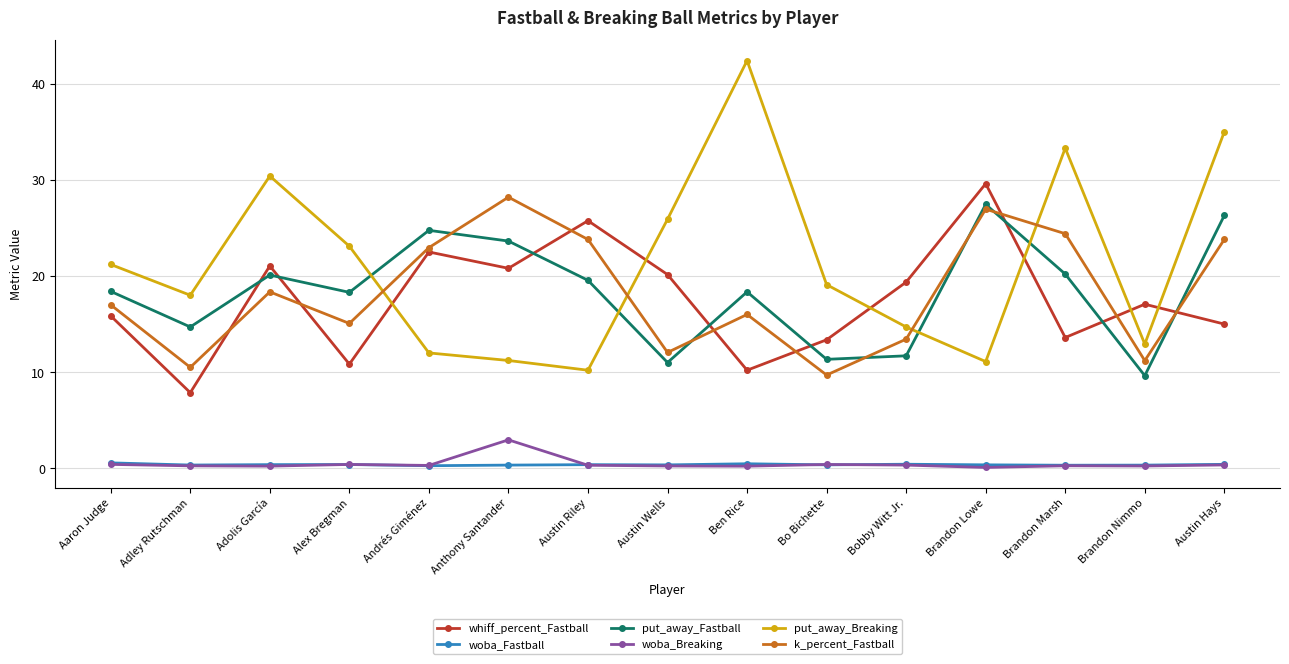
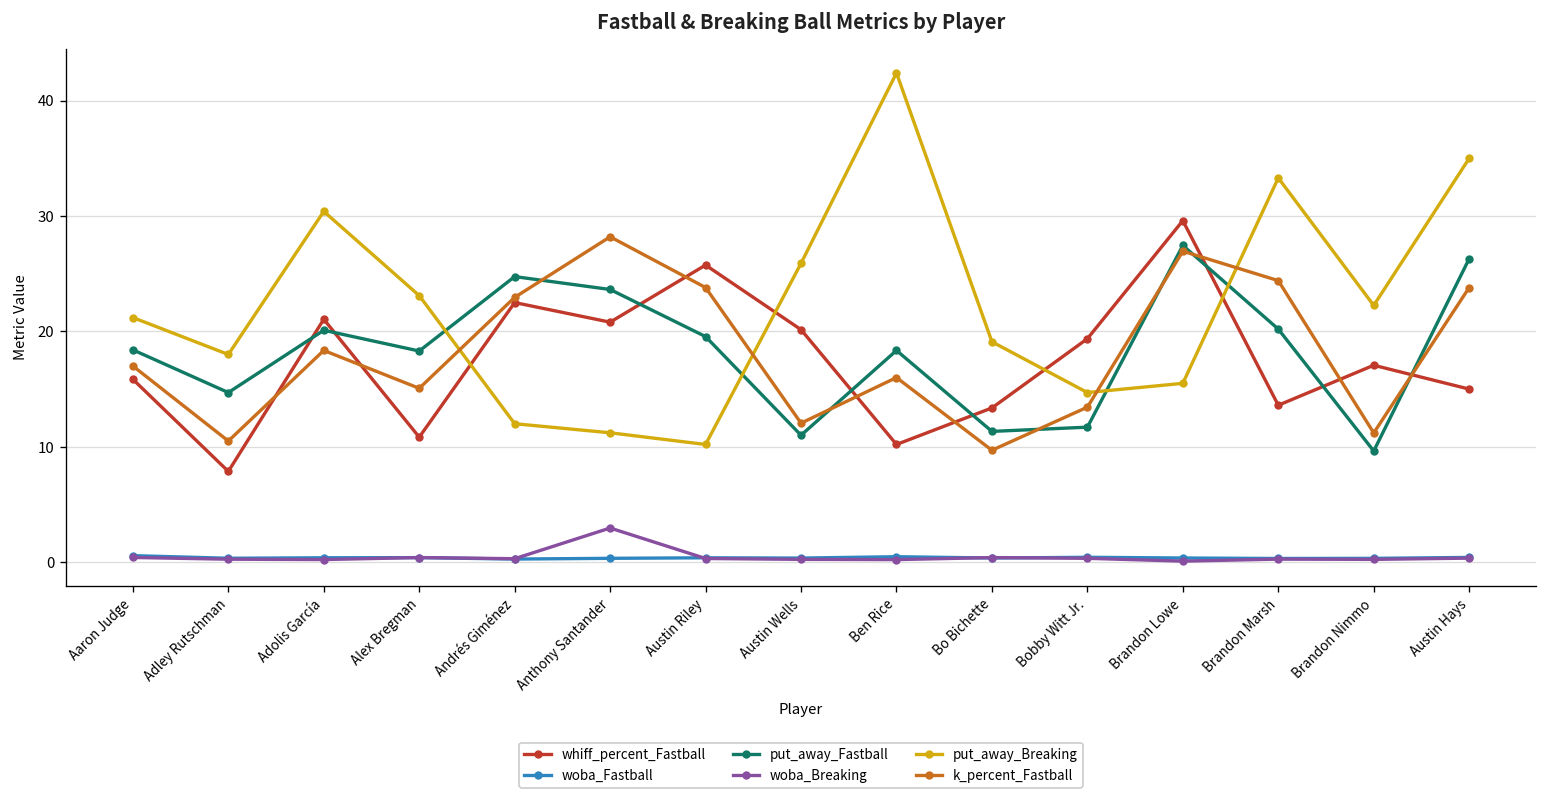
  {
    "woba_Fastball": {
      "Anthony Santander": 0,
      "Brandon Lowe": 0
    },
    "put_away_Fastball": {
      "Aaron Judge": 18,
      "Adley Rutschman": 15,
      "Adolis García": 20,
      "Alex Bregman": 18,
      "Andrés Giménez": 25,
      "Anthony Santander": 24,
      "Austin Riley": 20,
      "Austin Wells": 11,
      "Ben Rice": 18,
      "Bo Bichette": 11,
      "Bobby Witt Jr.": 12,
      "Brandon Lowe": 27,
      "Brandon Marsh": 20,
      "Brandon Nimmo": 10,
      "Austin Hays": 26
    },
    "woba_Breaking": {
      "Anthony Santander": 3,
      "Brandon Lowe": 0
    },
    "put_away_Breaking": {
      "Aaron Judge": 21,
      "Adley Rutschman": 18,
      "Adolis García": 30,
      "Alex Bregman": 23,
      "Andrés Giménez": 12,
      "Anthony Santander": 11,
      "Austin Riley": 10,
      "Austin Wells": 26,
      "Ben Rice": 42,
      "Bo Bichette": 19,
      "Bobby Witt Jr.": 15,
-     "Brandon Lowe": 11,
+     "Brandon Lowe": 16,
      "Brandon Marsh": 33,
-     "Brandon Nimmo": 13,
+     "Brandon Nimmo": 22,
      "Austin Hays": 35
    }
  }
